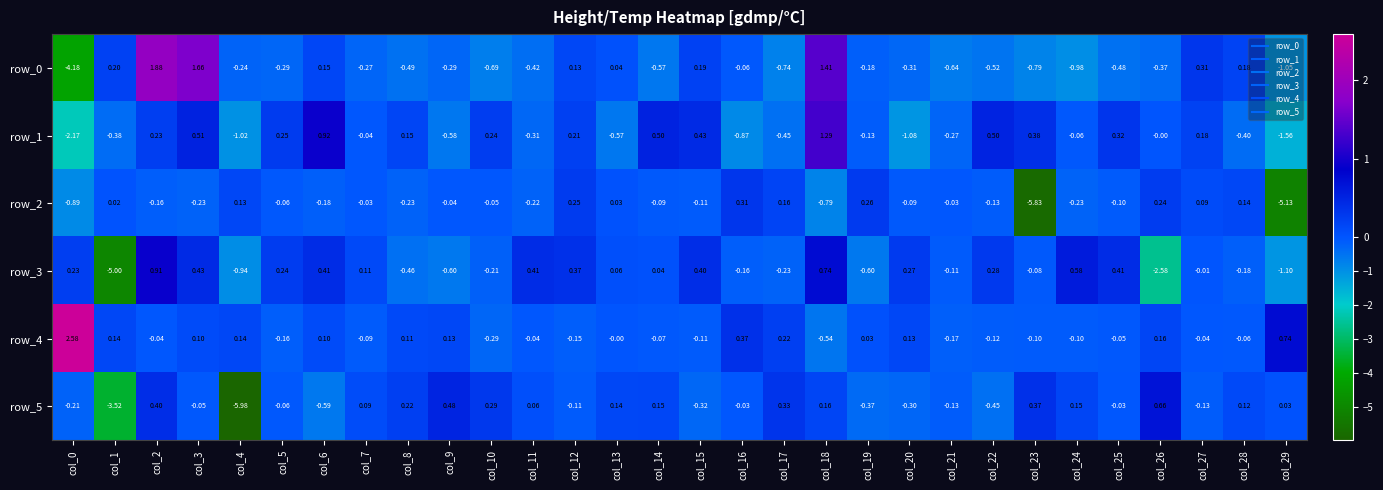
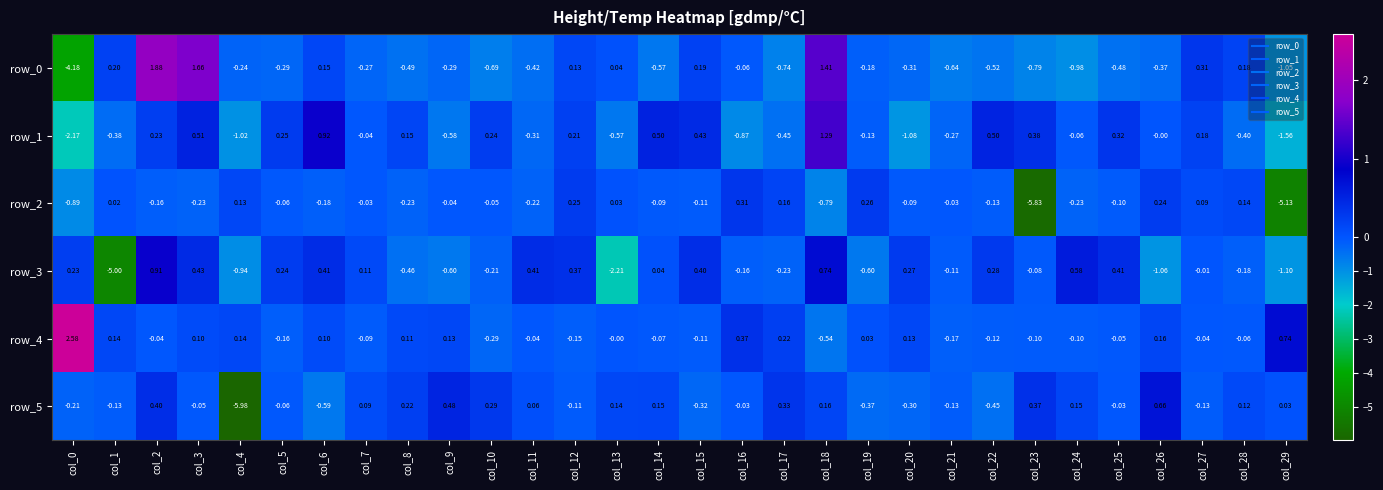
  {
    "row_0": {
      "col_0": -4.18,
      "col_1": 0.20,
      "col_2": 1.88,
      "col_3": 1.66,
      "col_4": -0.24,
      "col_5": -0.29,
      "col_6": 0.15,
      "col_7": -0.27,
      "col_8": -0.49,
      "col_9": -0.29,
      "col_10": -0.69,
      "col_11": -0.42,
      "col_12": 0.13,
      "col_13": 0.04,
      "col_14": -0.57,
      "col_15": 0.19,
      "col_16": -0.06,
      "col_17": -0.74,
      "col_18": 1.41,
      "col_19": -0.18,
      "col_20": -0.31,
      "col_21": -0.64,
      "col_22": -0.52,
      "col_23": -0.79,
      "col_24": -0.98,
      "col_25": -0.48,
      "col_26": -0.37,
      "col_27": 0.31
    },
    "row_1": {
      "col_0": -2.17,
      "col_1": -0.38,
      "col_2": 0.23,
      "col_3": 0.51,
      "col_4": -1.02,
      "col_5": 0.25,
      "col_6": 0.92,
      "col_7": -0.04,
      "col_8": 0.15,
      "col_9": -0.58,
      "col_10": 0.24,
      "col_11": -0.31,
      "col_12": 0.21,
      "col_13": -0.57,
      "col_14": 0.50,
      "col_15": 0.43,
      "col_16": -0.87,
      "col_17": -0.45,
      "col_18": 1.29,
      "col_19": -0.13,
      "col_20": -1.08,
      "col_21": -0.27,
      "col_22": 0.50,
      "col_23": 0.38,
      "col_24": -0.06,
      "col_25": 0.32,
      "col_26": -0.00,
      "col_27": 0.18,
      "col_28": -0.40,
      "col_29": -1.56
    },
    "row_2": {
      "col_0": -0.89,
      "col_1": 0.02,
      "col_2": -0.16,
      "col_3": -0.23,
      "col_4": 0.13,
      "col_5": -0.06,
      "col_6": -0.18,
      "col_7": -0.03,
      "col_8": -0.23,
      "col_9": -0.04,
      "col_10": -0.05,
      "col_11": -0.22,
      "col_12": 0.25,
      "col_13": 0.03,
      "col_14": -0.09,
      "col_15": -0.11,
      "col_16": 0.31,
      "col_17": 0.16,
      "col_18": -0.79,
      "col_19": 0.26,
      "col_20": -0.09,
      "col_21": -0.03,
      "col_22": -0.13,
      "col_23": -5.83,
      "col_24": -0.23,
      "col_25": -0.10,
      "col_26": 0.24,
      "col_27": 0.09,
      "col_28": 0.14,
      "col_29": -5.13
    },
    "row_3": {
      "col_0": 0.23,
      "col_1": -5.00,
      "col_2": 0.91,
      "col_3": 0.43,
      "col_4": -0.94,
      "col_5": 0.24,
      "col_6": 0.41,
      "col_7": 0.11,
      "col_8": -0.46,
      "col_9": -0.60,
      "col_10": -0.21,
      "col_11": 0.41,
      "col_12": 0.37,
-     "col_13": 0.06,
+     "col_13": -2.21,
      "col_14": 0.04,
      "col_15": 0.40,
      "col_16": -0.16,
      "col_17": -0.23,
      "col_18": 0.74,
      "col_19": -0.60,
      "col_20": 0.27,
      "col_21": -0.11,
      "col_22": 0.28,
      "col_23": -0.08,
      "col_24": 0.58,
      "col_25": 0.41,
-     "col_26": -2.58,
+     "col_26": -1.06,
      "col_27": -0.01,
      "col_28": -0.18,
      "col_29": -1.10
    },
    "row_4": {
      "col_0": 2.58,
      "col_1": 0.14,
      "col_2": -0.04,
      "col_3": 0.10,
      "col_4": 0.14,
      "col_5": -0.16,
      "col_6": 0.10,
      "col_7": -0.09,
      "col_8": 0.11,
      "col_9": 0.13,
      "col_10": -0.29,
      "col_11": -0.04,
      "col_12": -0.15,
      "col_13": -0.00,
      "col_14": -0.07,
      "col_15": -0.11,
      "col_16": 0.37,
      "col_17": 0.22,
      "col_18": -0.54,
      "col_19": 0.03,
      "col_20": 0.13,
      "col_21": -0.17,
      "col_22": -0.12,
      "col_23": -0.10,
      "col_24": -0.10,
      "col_25": -0.05,
      "col_26": 0.16,
      "col_27": -0.04,
      "col_28": -0.06,
      "col_29": 0.74
    },
    "row_5": {
      "col_0": -0.21,
-     "col_1": -3.52,
+     "col_1": -0.13,
      "col_2": 0.40,
      "col_3": -0.05,
      "col_4": -5.98,
      "col_5": -0.06,
      "col_6": -0.59,
      "col_7": 0.09,
      "col_8": 0.22,
      "col_9": 0.48,
      "col_10": 0.29,
      "col_11": 0.06,
      "col_12": -0.11,
      "col_13": 0.14,
      "col_14": 0.15,
      "col_15": -0.32,
      "col_16": -0.03,
      "col_17": 0.33,
      "col_18": 0.16,
      "col_19": -0.37,
      "col_20": -0.30,
      "col_21": -0.13,
      "col_22": -0.45,
      "col_23": 0.37,
      "col_24": 0.15,
      "col_25": -0.03,
      "col_26": 0.66,
      "col_27": -0.13,
      "col_28": 0.12,
      "col_29": 0.03
    }
  }
